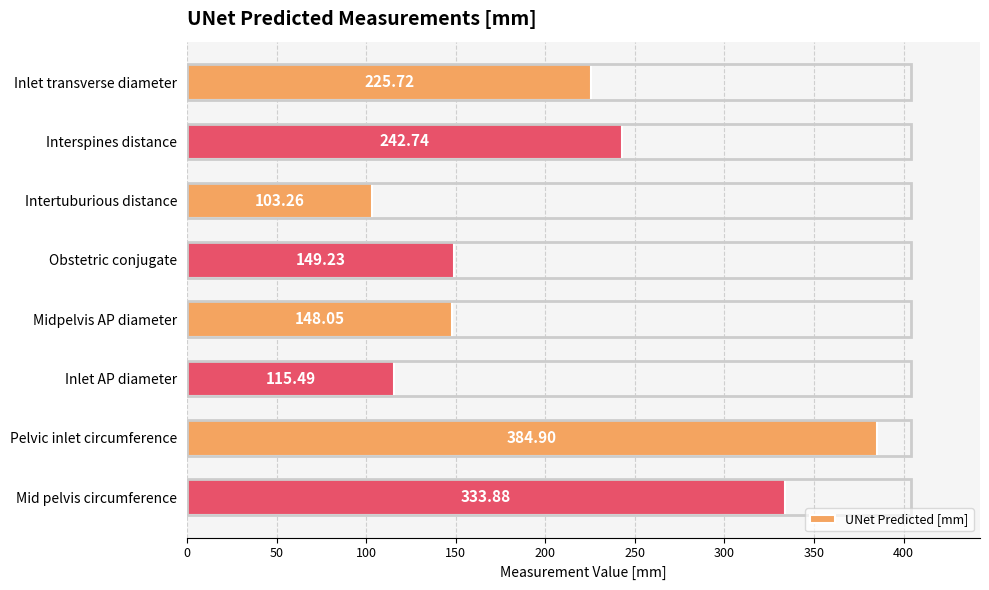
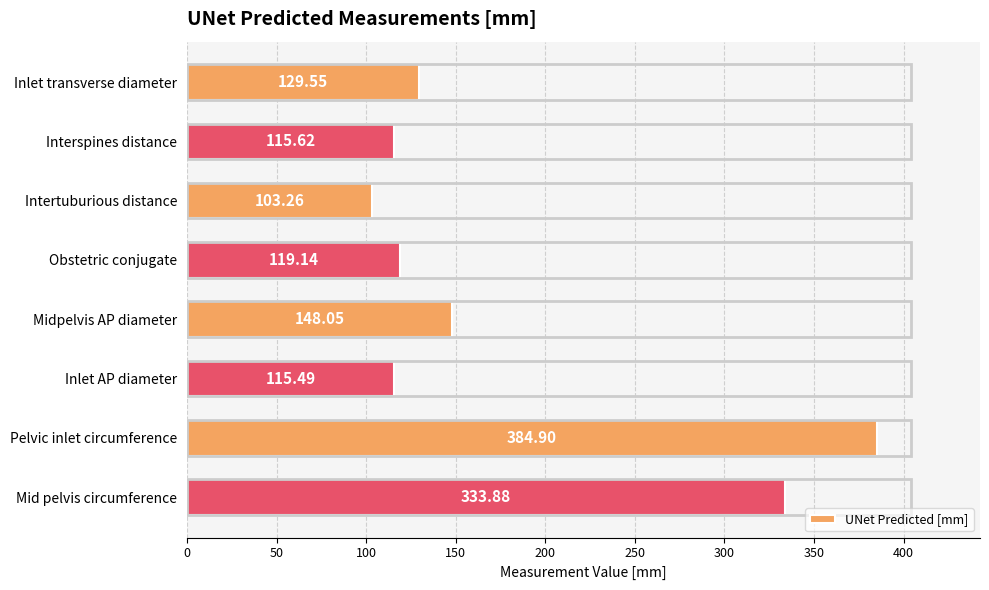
  {
-   "Inlet transverse diameter": 225.72,
-   "Interspines distance": 242.74,
+   "Inlet transverse diameter": 129.55,
+   "Interspines distance": 115.62,
    "Intertuburious distance": 103.26,
-   "Obstetric conjugate": 149.23,
+   "Obstetric conjugate": 119.14,
    "Midpelvis AP diameter": 148.05,
    "Inlet AP diameter": 115.49,
    "Pelvic inlet circumference": 384.90,
    "Mid pelvis circumference": 333.88
  }
